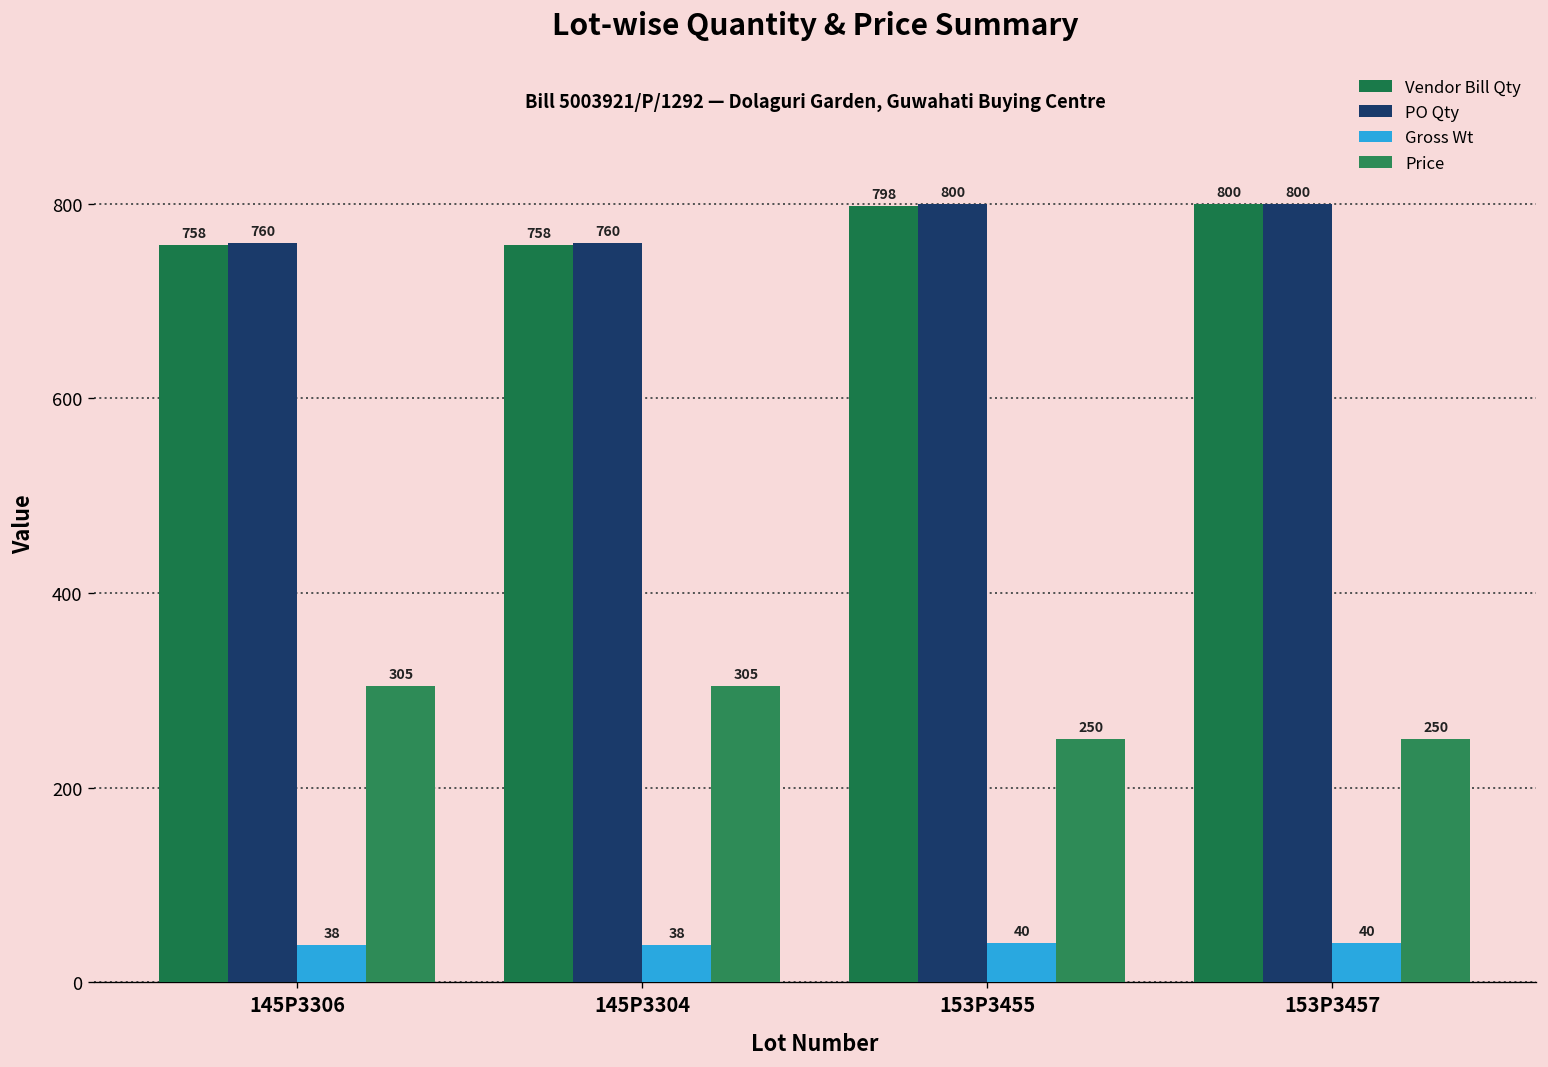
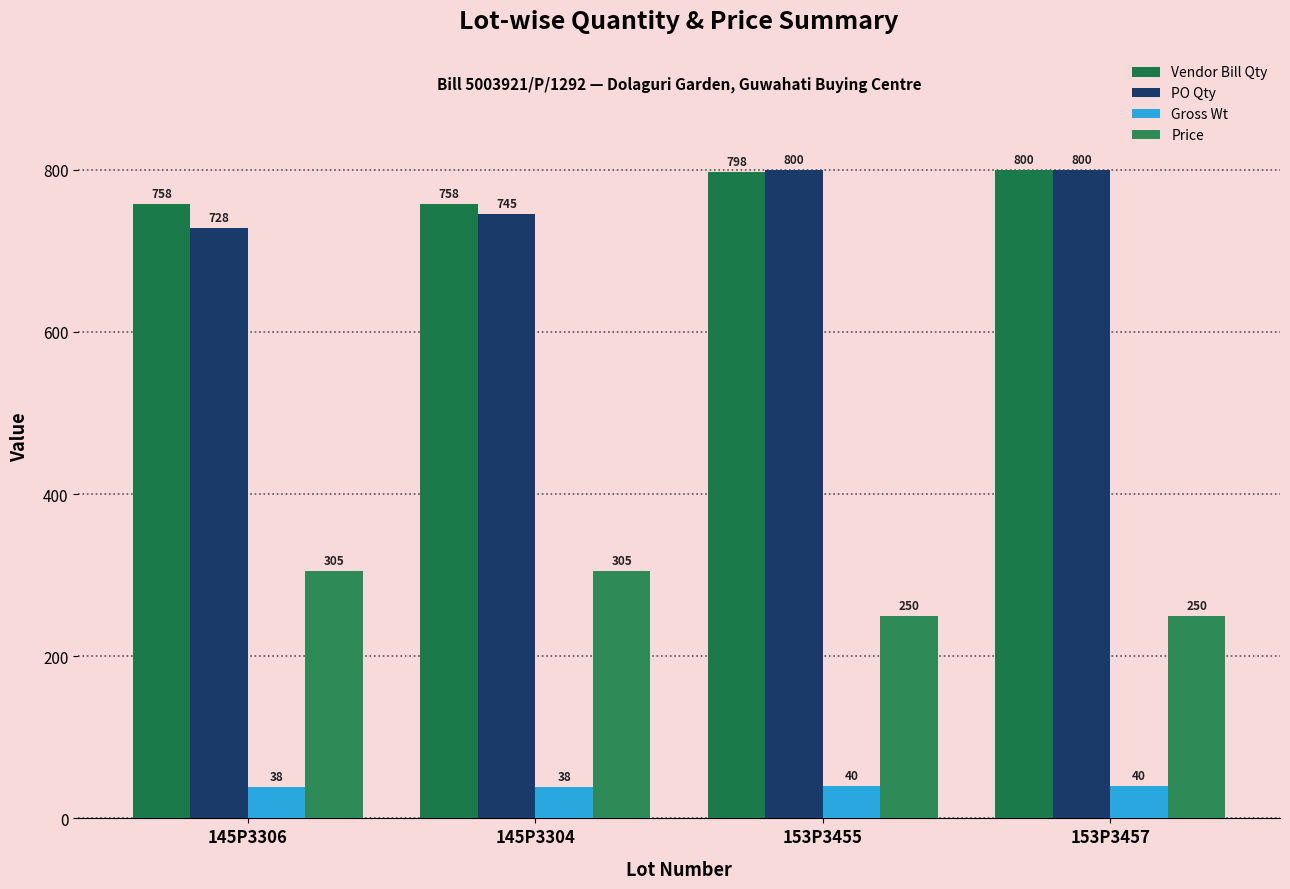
  {
    "PO Qty": {
-     "145P3306": 760,
-     "145P3304": 760,
+     "145P3306": 728,
+     "145P3304": 745,
      "153P3455": 800,
      "153P3457": 800
    },
    "Gross Wt": {
      "145P3306": 38,
      "145P3304": 38,
      "153P3455": 40,
      "153P3457": 40
    }
  }
